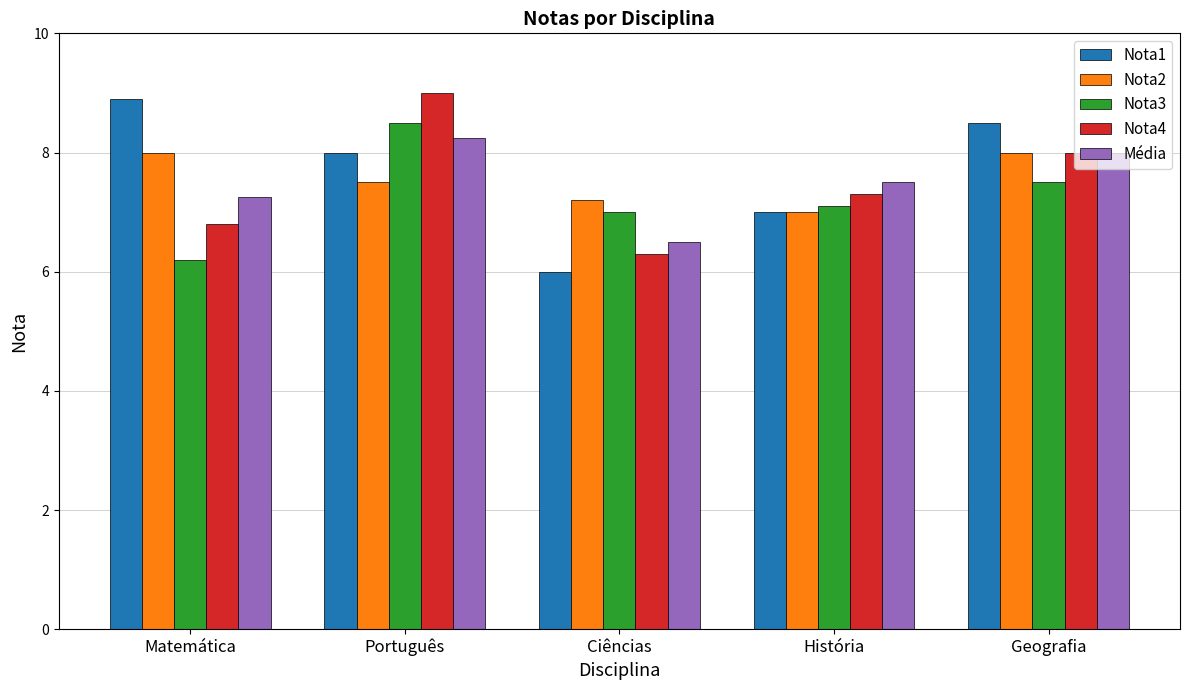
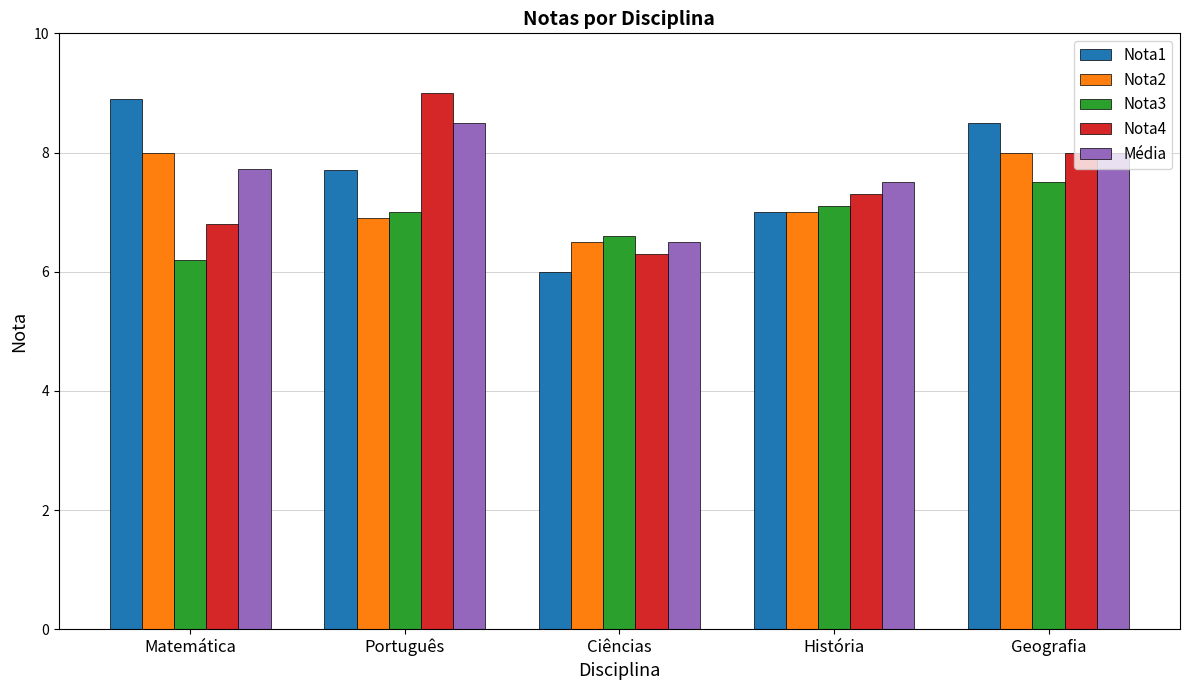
  {
    "Nota1": {
      "Matemática": 8.9,
-     "Português": 8.0,
+     "Português": 7.7,
      "Ciências": 6.0,
      "História": 7.0,
      "Geografia": 8.5
    },
    "Nota2": {
      "Matemática": 8.0,
-     "Português": 7.5,
-     "Ciências": 7.2,
+     "Português": 6.9,
+     "Ciências": 6.5,
      "História": 7.0,
      "Geografia": 8.0
    },
    "Nota3": {
      "Matemática": 6.2,
-     "Português": 8.5,
-     "Ciências": 7.0,
+     "Português": 7.0,
+     "Ciências": 6.6,
      "História": 7.1,
      "Geografia": 7.5
    },
    "Nota4": {
      "Matemática": 6.8,
      "Português": 9.0,
      "Ciências": 6.3,
      "História": 7.3
    },
    "Média": {
-     "Matemática": 7.3,
-     "Português": 8.3,
+     "Matemática": 7.7,
+     "Português": 8.5,
      "Ciências": 6.5,
      "História": 7.5
    }
  }
